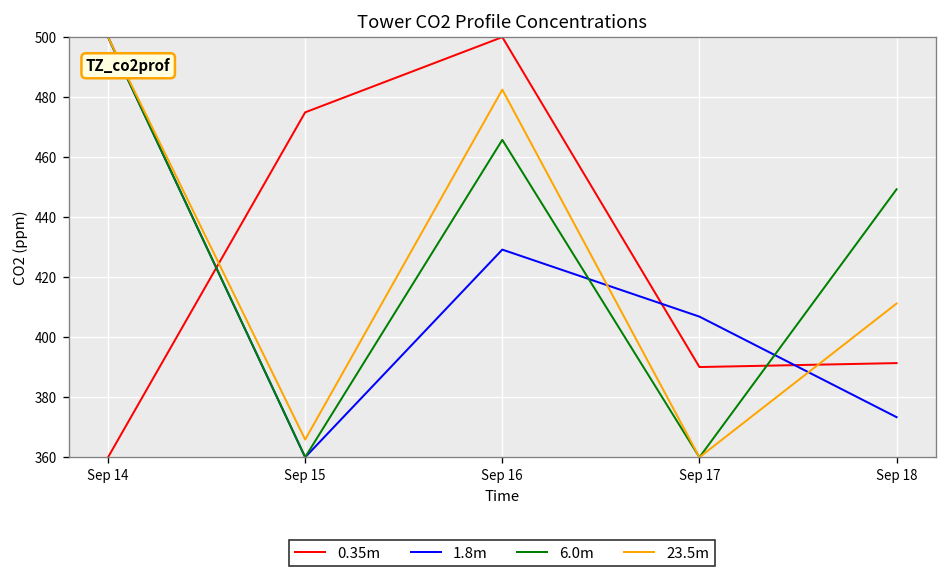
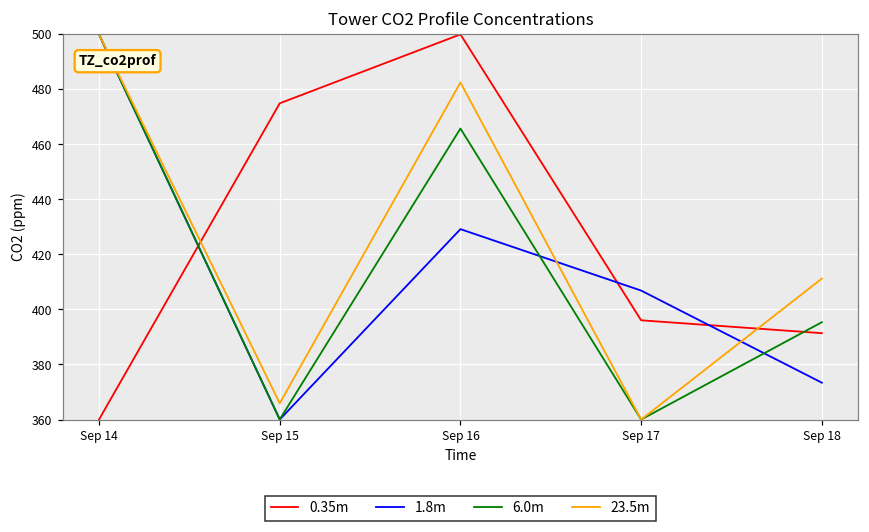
  {
    "0.35m": {
      "Sep 14": 360,
      "Sep 15": 475,
      "Sep 16": 500,
-     "Sep 17": 390,
+     "Sep 17": 396,
      "Sep 18": 391
    },
    "1.8m": {
      "Sep 16": 429,
      "Sep 17": 407,
      "Sep 18": 373
    },
    "6.0m": {
      "Sep 16": 466,
-     "Sep 18": 449
+     "Sep 18": 395
    },
    "23.5m": {
      "Sep 15": 366,
      "Sep 16": 483,
      "Sep 18": 411
    }
  }
